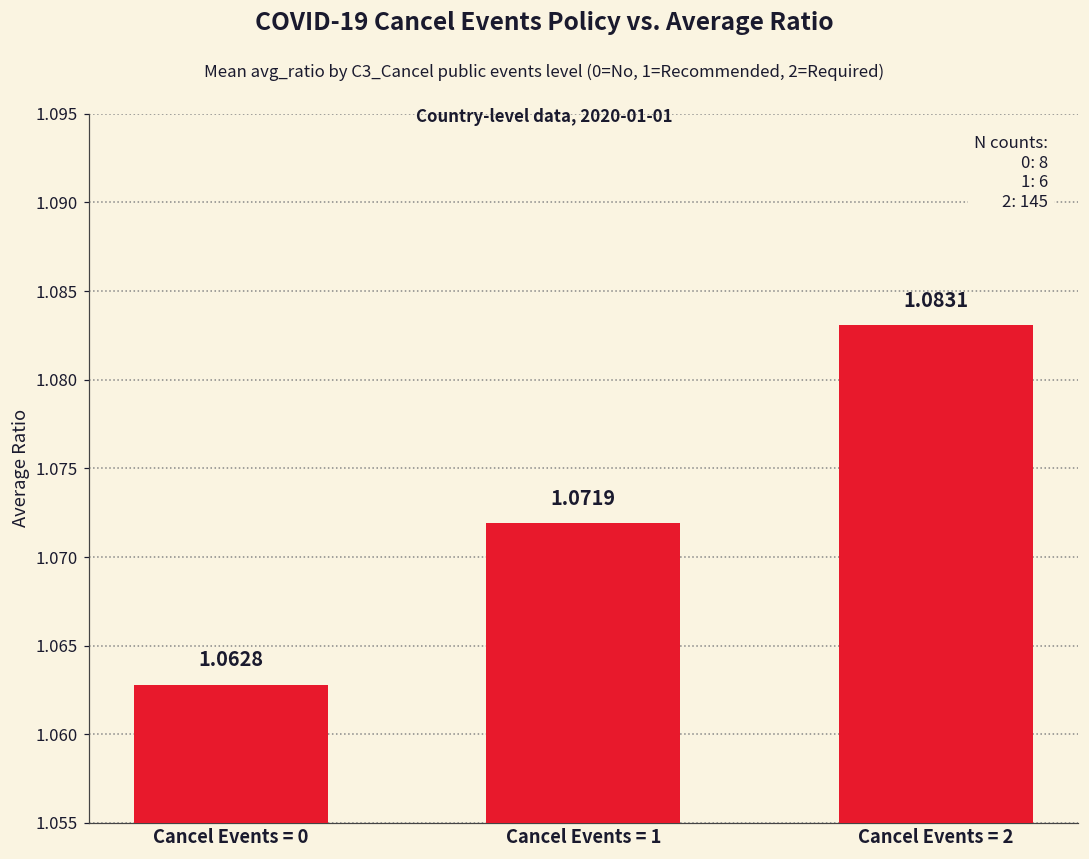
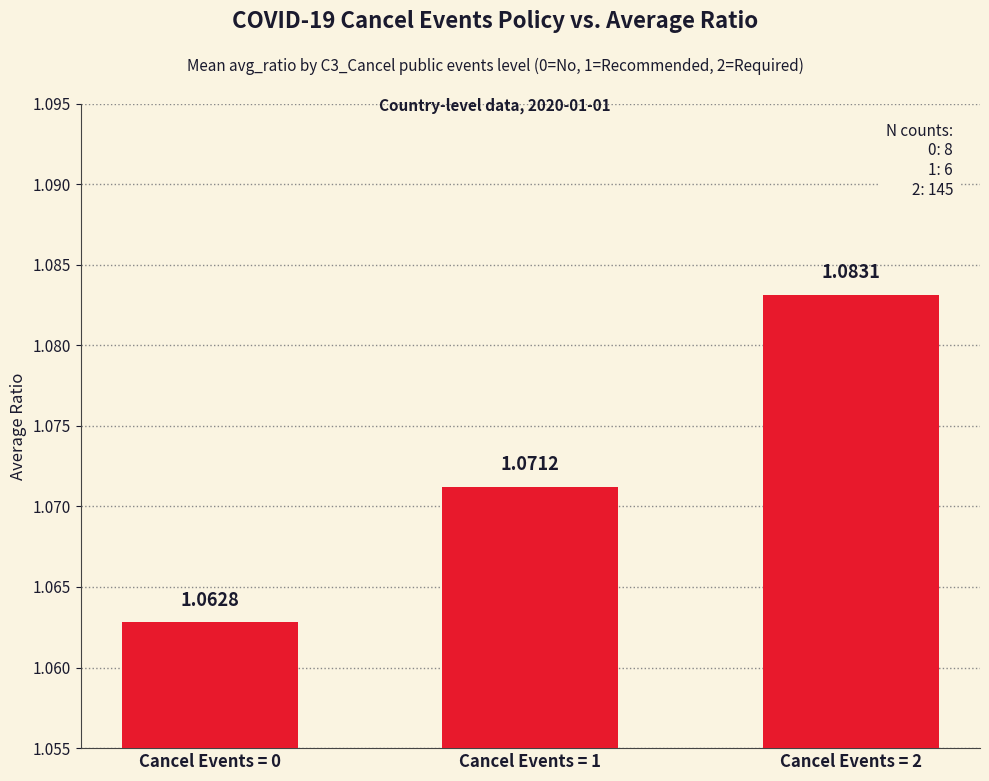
  {
    "Cancel Events = 0": 1.0628,
-   "Cancel Events = 1": 1.0719,
+   "Cancel Events = 1": 1.0712,
    "Cancel Events = 2": 1.0831
  }
